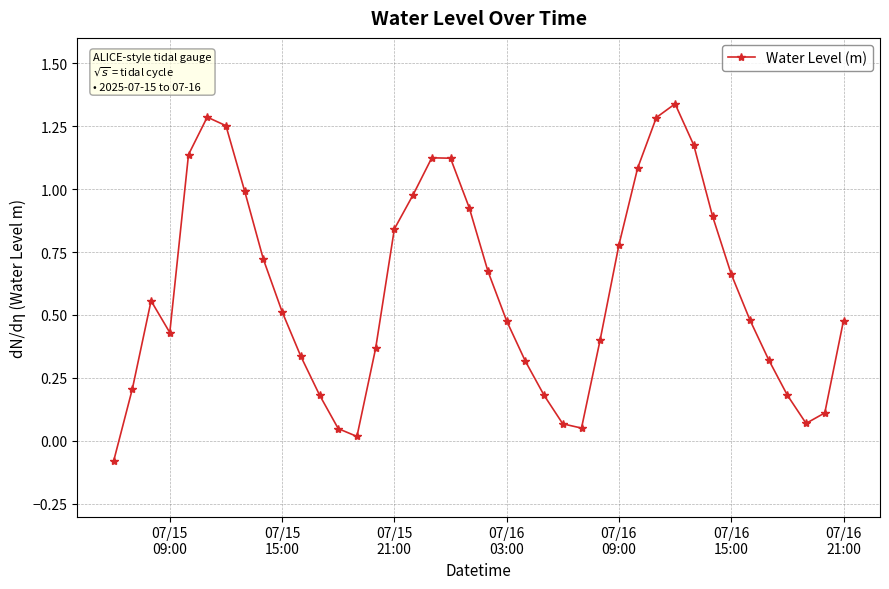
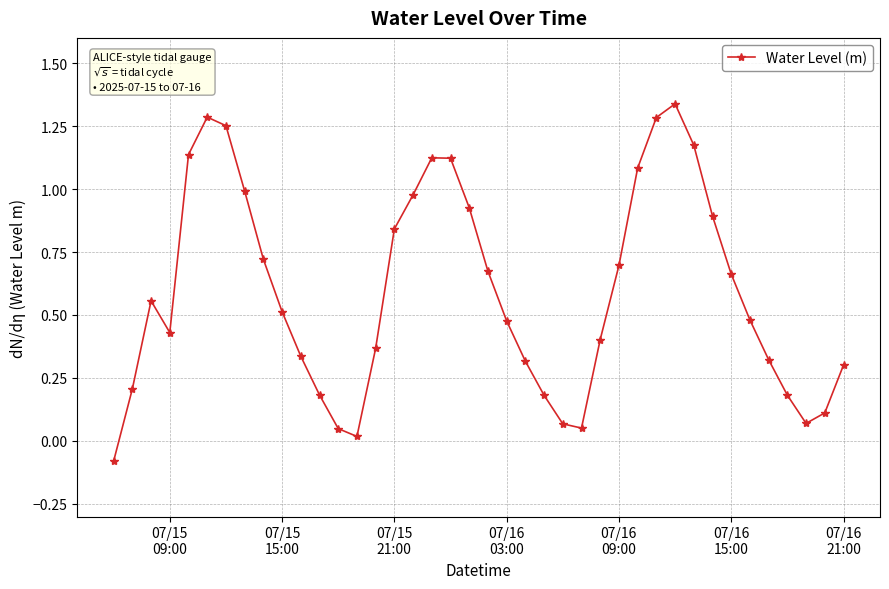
  {
    "07/15 09:00": 0.43,
    "07/15 15:00": 0.51,
    "07/15 21:00": 0.84,
    "07/16 03:00": 0.48,
-   "07/16 09:00": 0.78,
+   "07/16 09:00": 0.70,
    "07/16 15:00": 0.66,
-   "07/16 21:00": 0.48
+   "07/16 21:00": 0.30
  }
